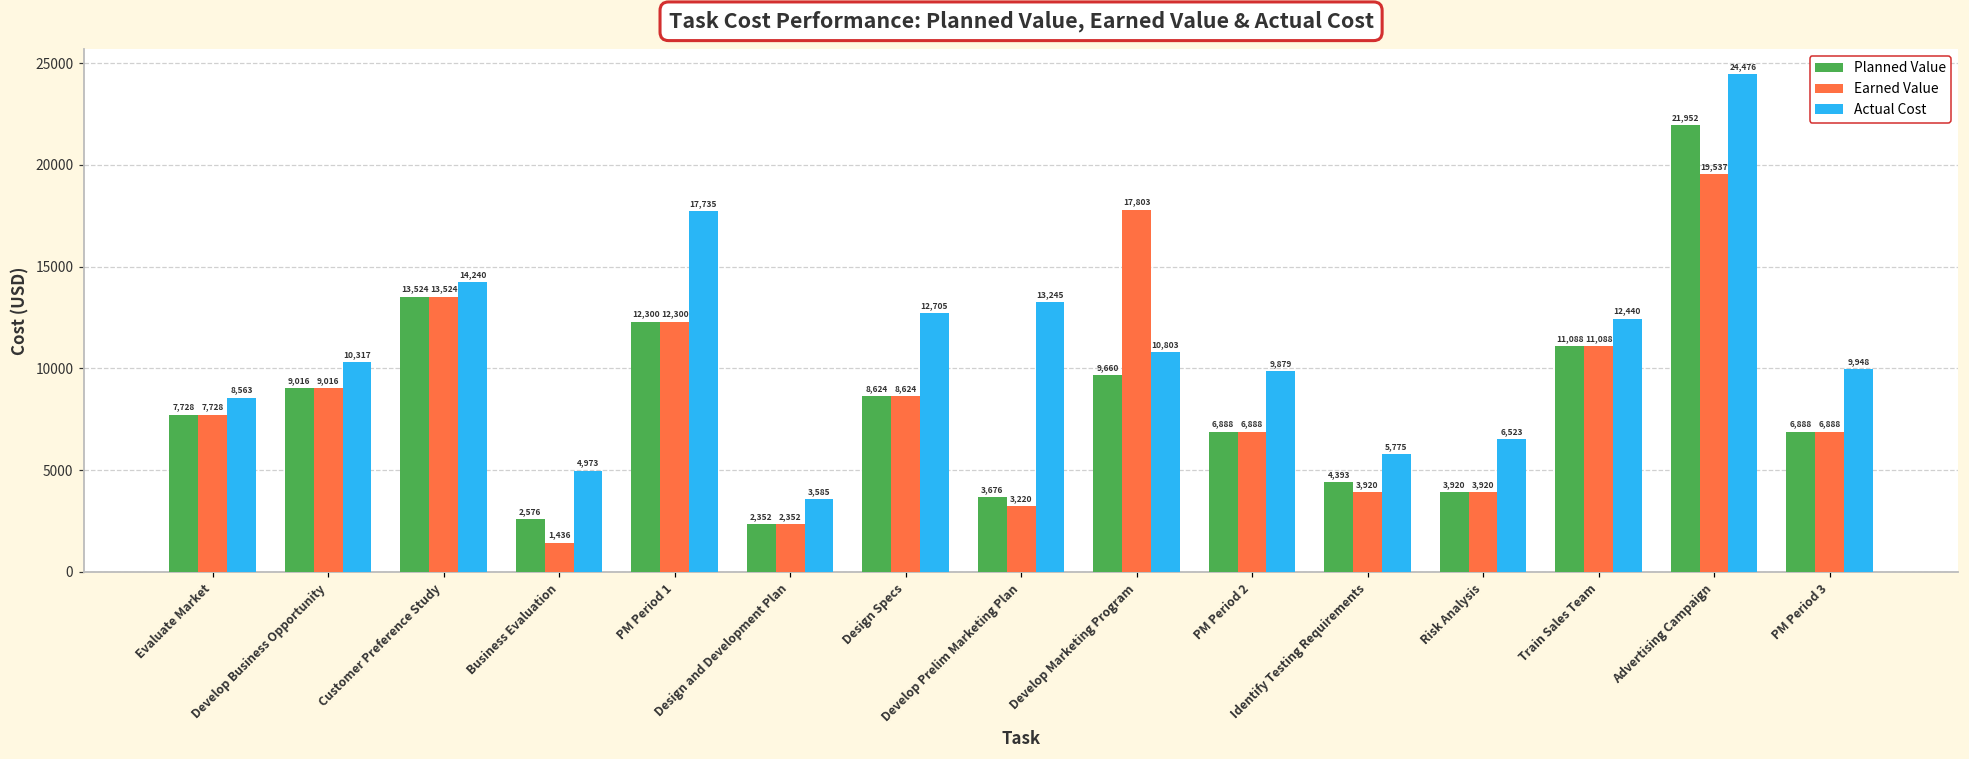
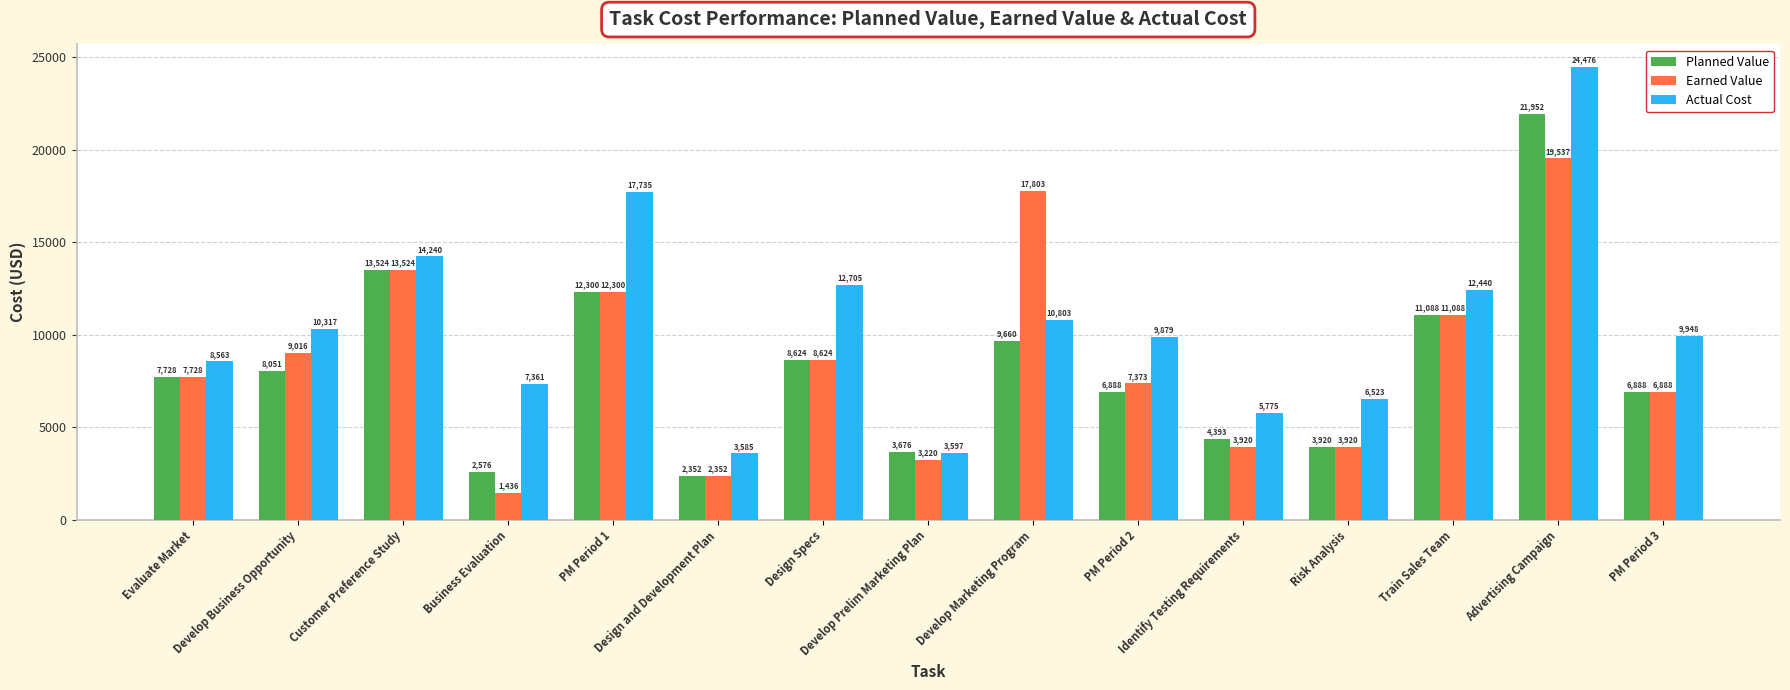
  {
    "Planned Value": {
      "Evaluate Market": "7,728",
-     "Develop Business Opportunity": "9,016",
+     "Develop Business Opportunity": "8,051",
      "Customer Preference Study": "13,524",
      "Business Evaluation": "2,576",
      "PM Period 1": "12,300",
      "Design and Development Plan": "2,352",
      "Design Specs": "8,624",
      "Develop Prelim Marketing Plan": "3,676",
      "Develop Marketing Program": "9,660",
      "PM Period 2": "6,888",
      "Identify Testing Requirements": "4,393",
      "Risk Analysis": "3,920",
      "Train Sales Team": "11,088",
      "Advertising Campaign": "21,952",
      "PM Period 3": "6,888"
    },
    "Earned Value": {
      "Evaluate Market": "7,728",
      "Develop Business Opportunity": "9,016",
      "Customer Preference Study": "13,524",
      "Business Evaluation": "1,436",
      "PM Period 1": "12,300",
      "Design and Development Plan": "2,352",
      "Design Specs": "8,624",
      "Develop Prelim Marketing Plan": "3,220",
      "Develop Marketing Program": "17,803",
-     "PM Period 2": "6,888",
+     "PM Period 2": "7,373",
      "Identify Testing Requirements": "3,920",
      "Risk Analysis": "3,920",
      "Train Sales Team": "11,088",
      "Advertising Campaign": "19,537",
      "PM Period 3": "6,888"
    },
    "Actual Cost": {
      "Evaluate Market": "8,563",
      "Develop Business Opportunity": "10,317",
      "Customer Preference Study": "14,240",
-     "Business Evaluation": "4,973",
+     "Business Evaluation": "7,361",
      "PM Period 1": "17,735",
      "Design and Development Plan": "3,585",
      "Design Specs": "12,705",
-     "Develop Prelim Marketing Plan": "13,245",
+     "Develop Prelim Marketing Plan": "3,597",
      "Develop Marketing Program": "10,803",
      "PM Period 2": "9,879",
      "Identify Testing Requirements": "5,775",
      "Risk Analysis": "6,523",
      "Train Sales Team": "12,440",
      "Advertising Campaign": "24,476",
      "PM Period 3": "9,948"
    }
  }
